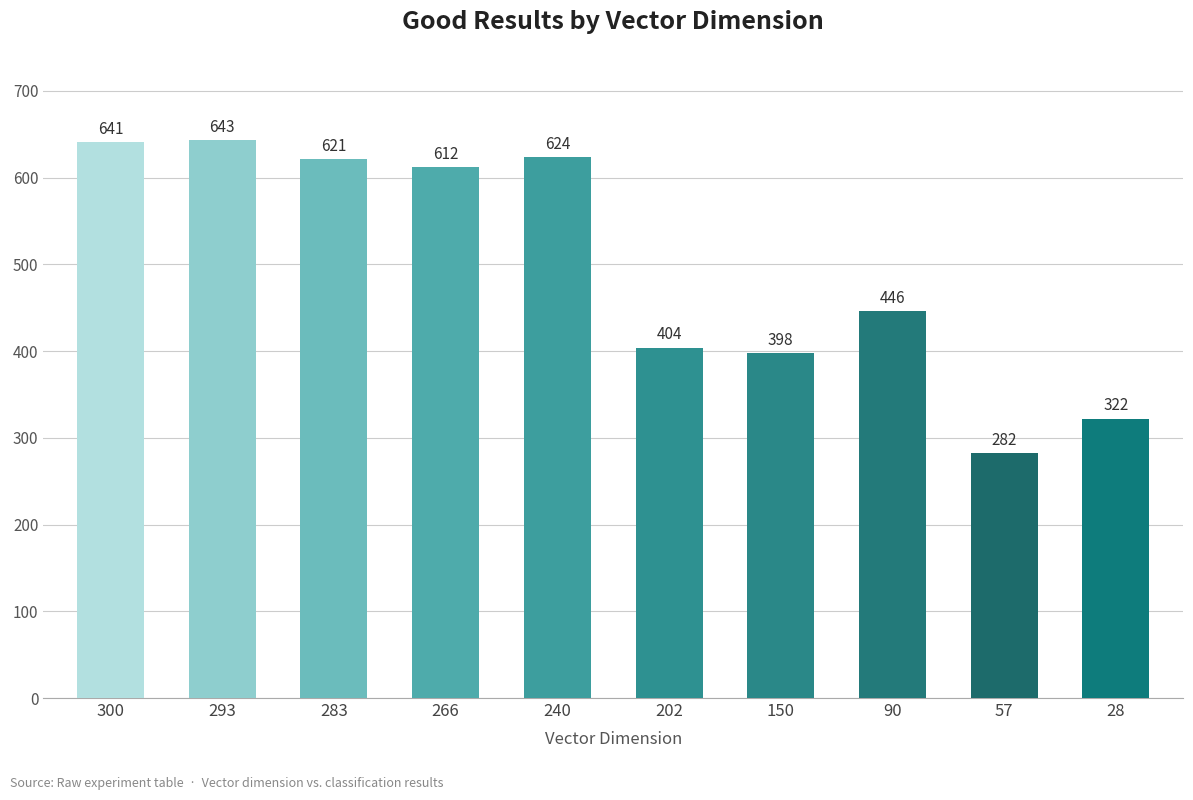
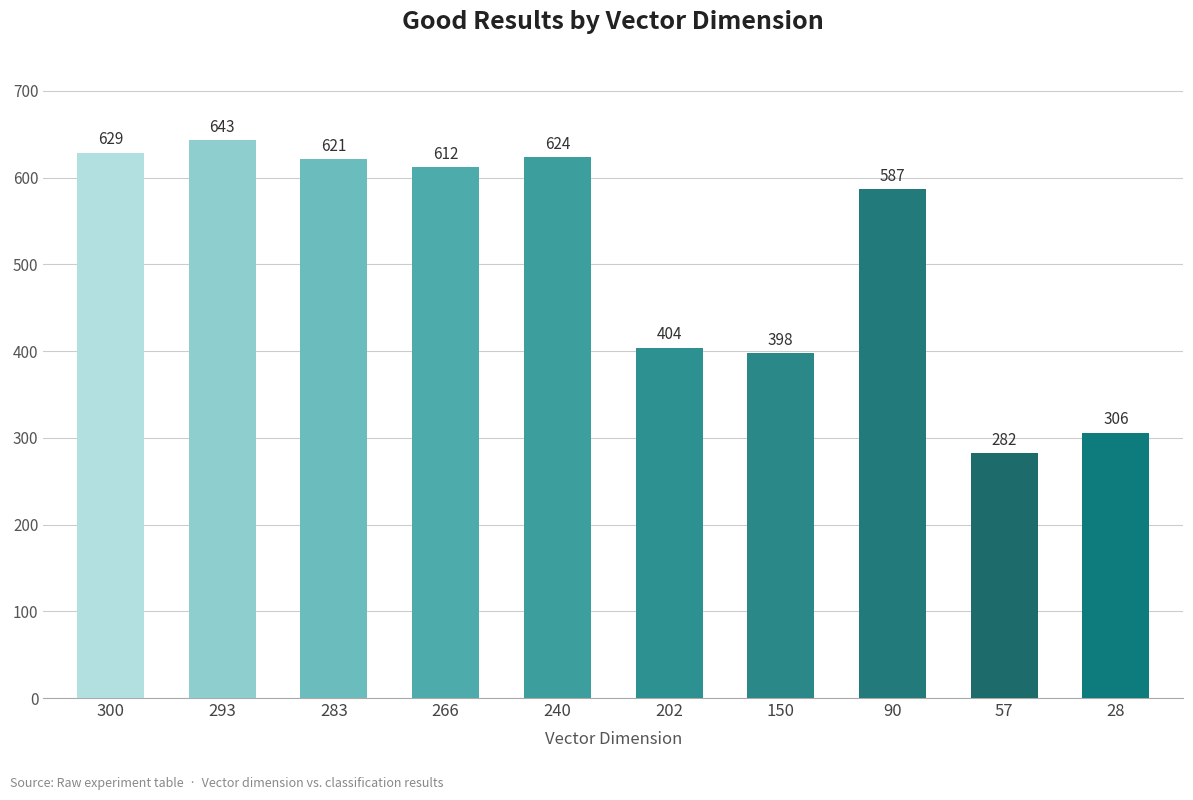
  {
-   "300": 641,
+   "300": 629,
    "293": 643,
    "283": 621,
    "266": 612,
    "240": 624,
    "202": 404,
    "150": 398,
-   "90": 446,
+   "90": 587,
    "57": 282,
-   "28": 322
+   "28": 306
  }
